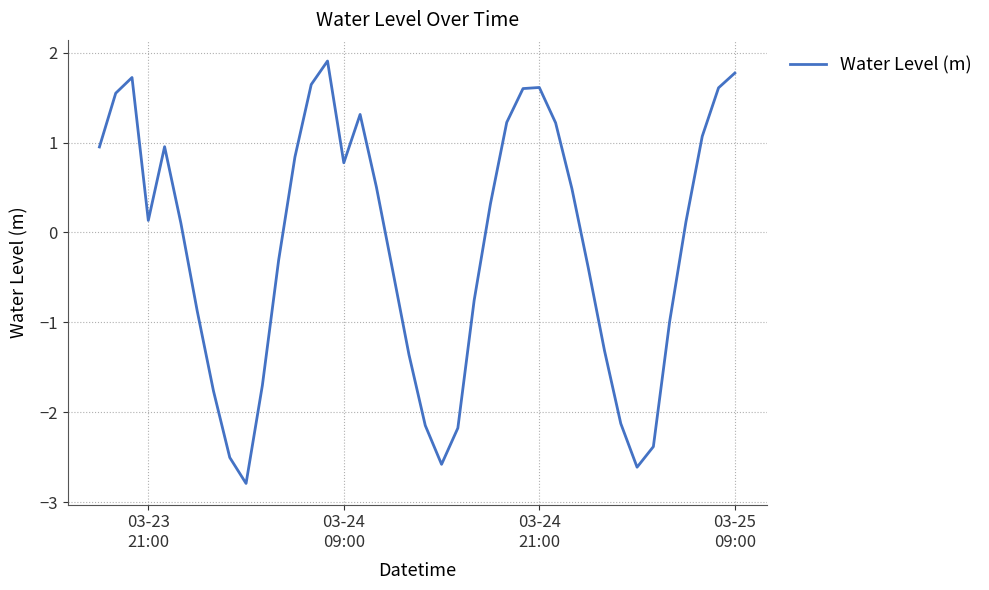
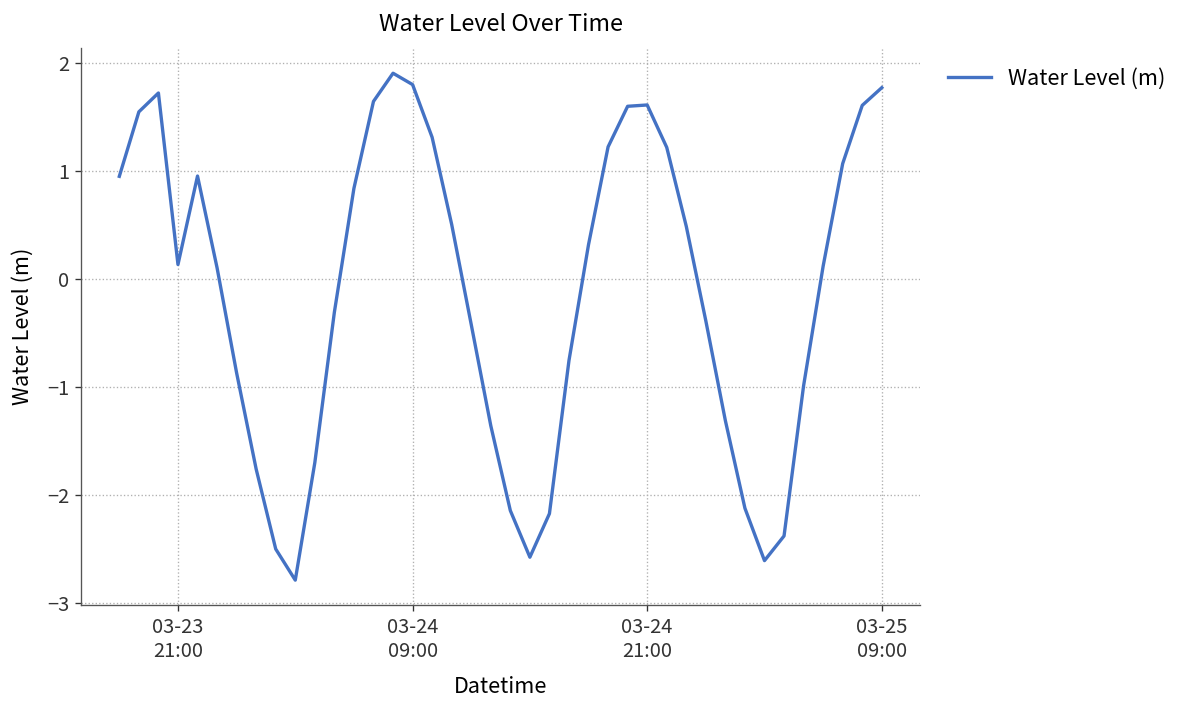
  {
    "03-23 21:00": 0.1,
-   "03-24 09:00": 0.8,
+   "03-24 09:00": 1.8,
    "03-24 21:00": 1.6,
    "03-25 09:00": 1.8
  }
